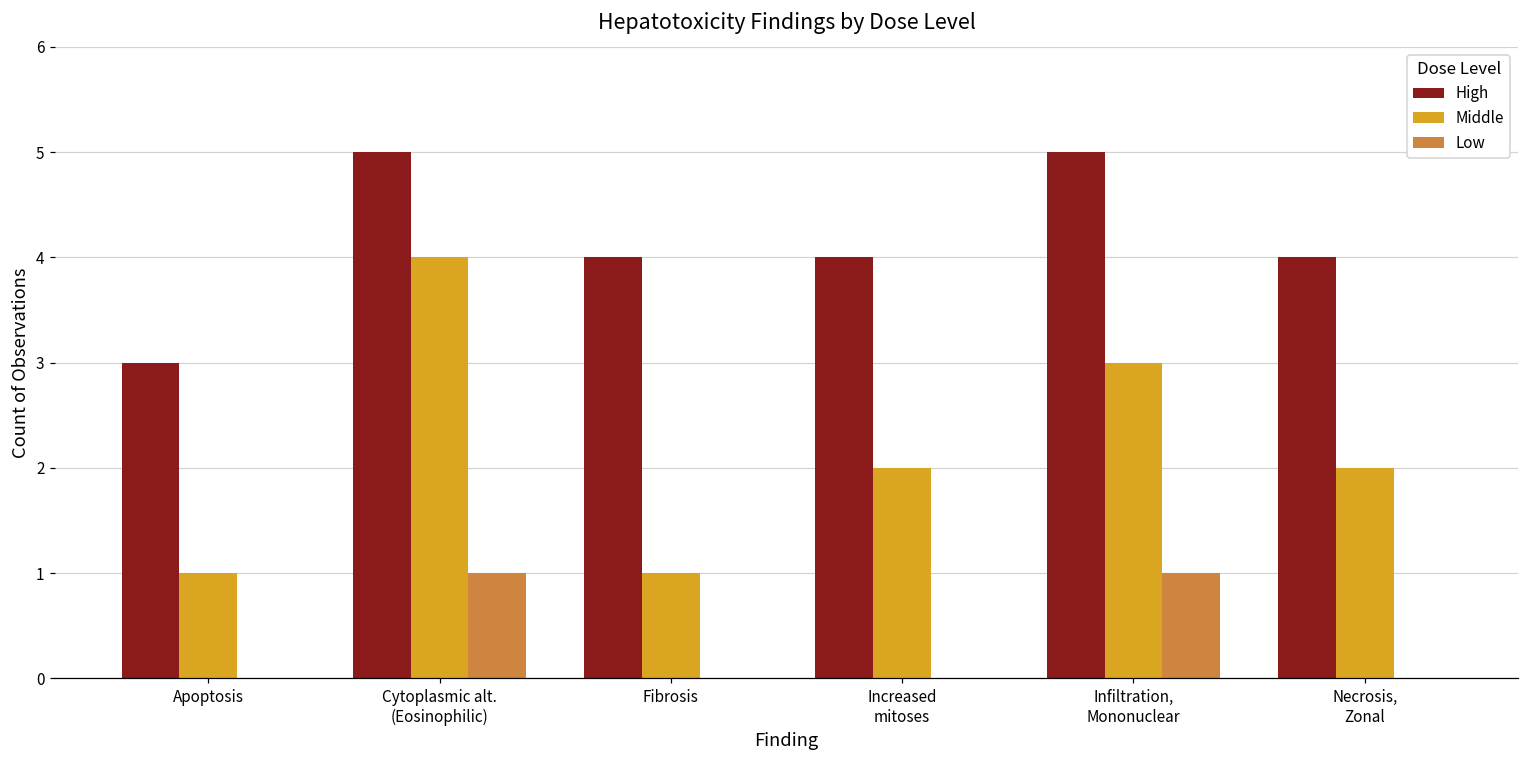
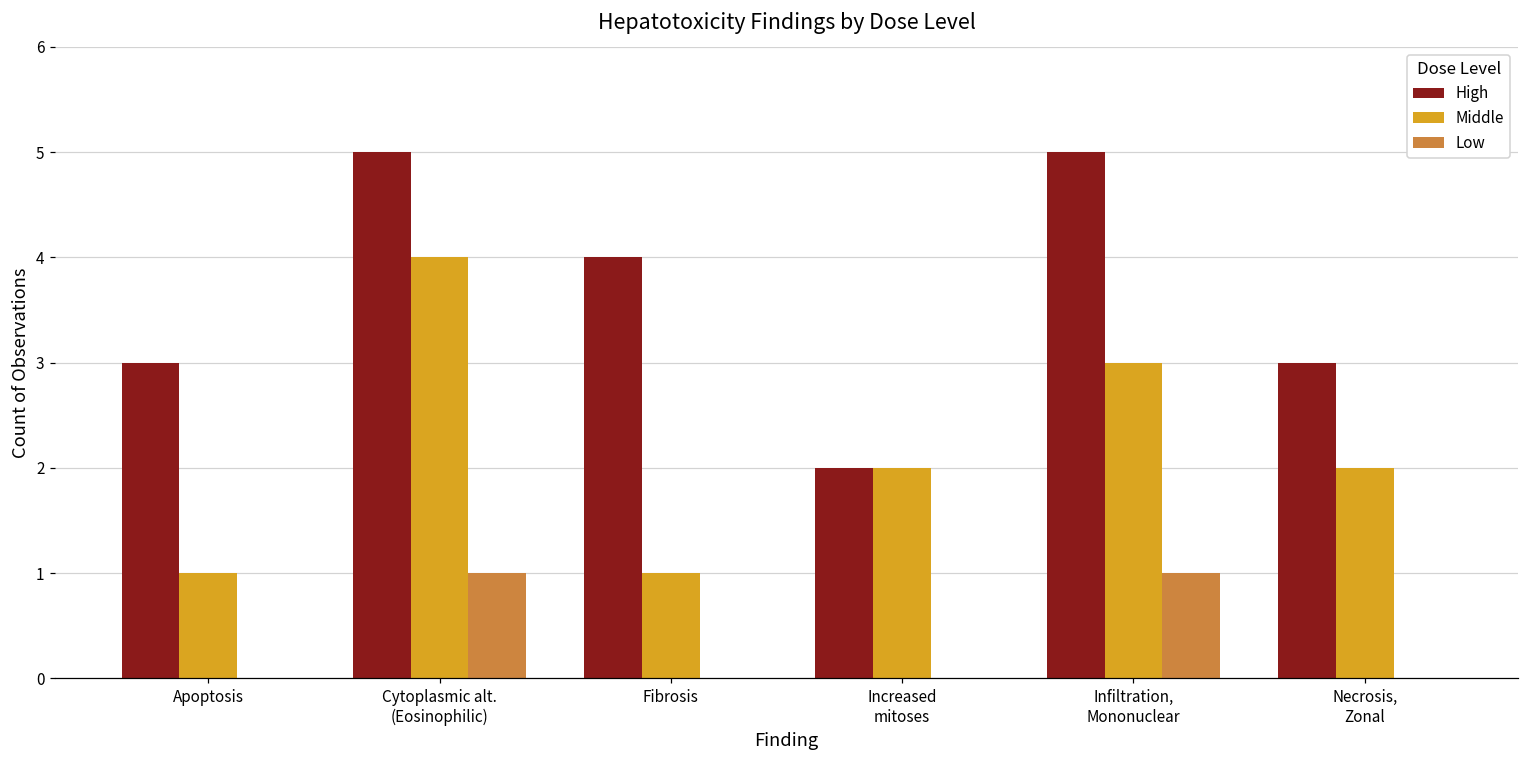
  {
    "High": {
      "Apoptosis": 3,
      "Cytoplasmic alt. (Eosinophilic)": 5,
      "Fibrosis": 4,
-     "Increased mitoses": 4,
+     "Increased mitoses": 2,
      "Infiltration, Mononuclear": 5,
-     "Necrosis, Zonal": 4
+     "Necrosis, Zonal": 3
    }
  }
